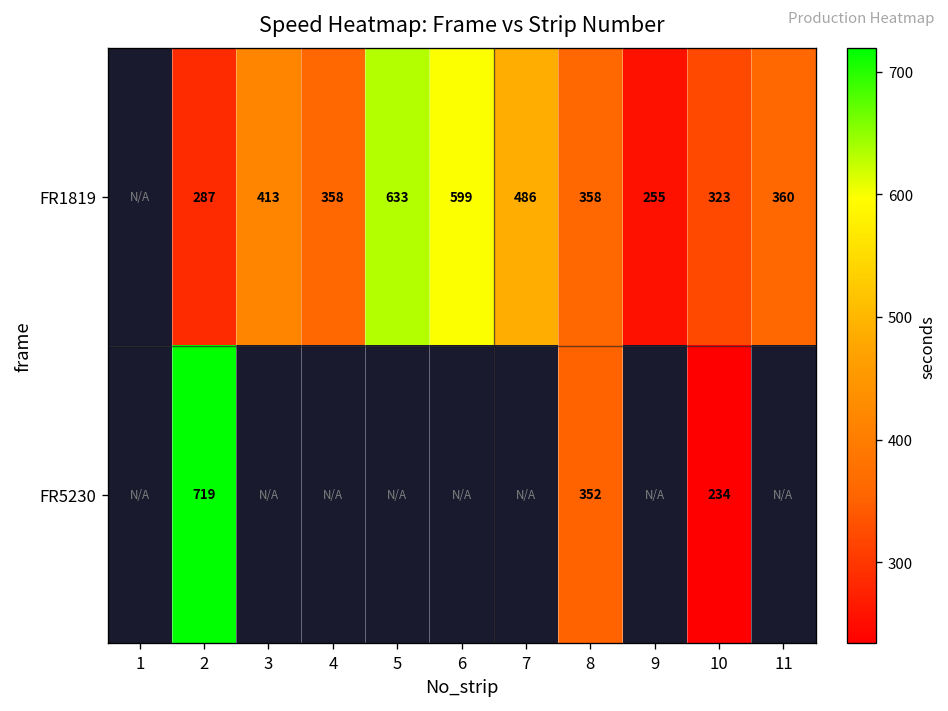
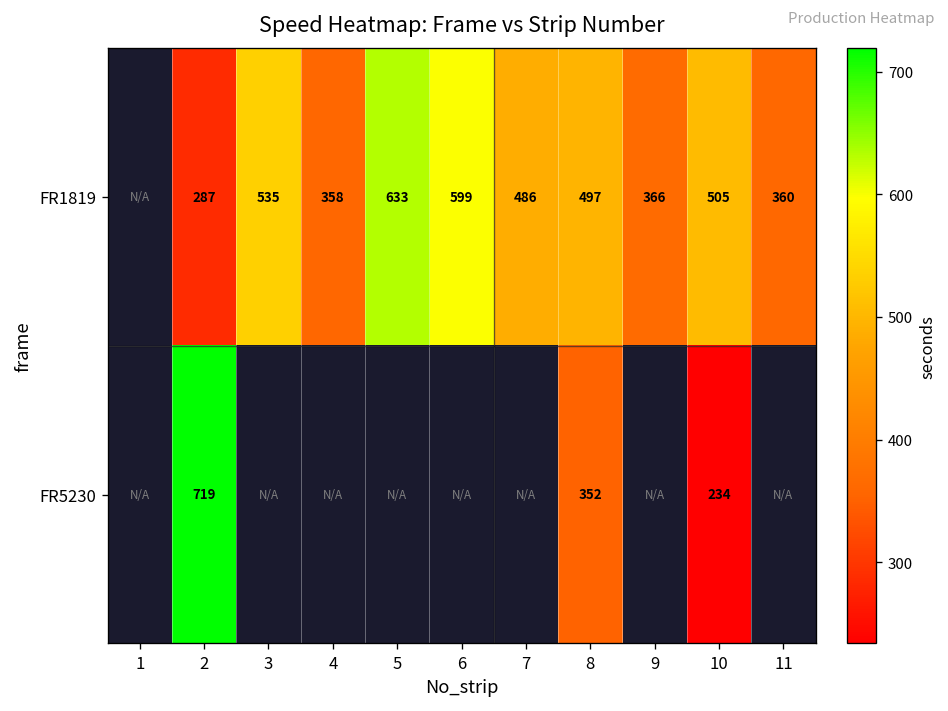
  {
    "FR1819": {
      "2": 287,
-     "3": 413,
+     "3": 535,
      "4": 358,
      "5": 633,
      "6": 599,
      "7": 486,
-     "8": 358,
-     "9": 255,
-     "10": 323,
+     "8": 497,
+     "9": 366,
+     "10": 505,
      "11": 360
    },
    "FR5230": {
      "2": 719,
      "8": 352,
      "10": 234
    }
  }
